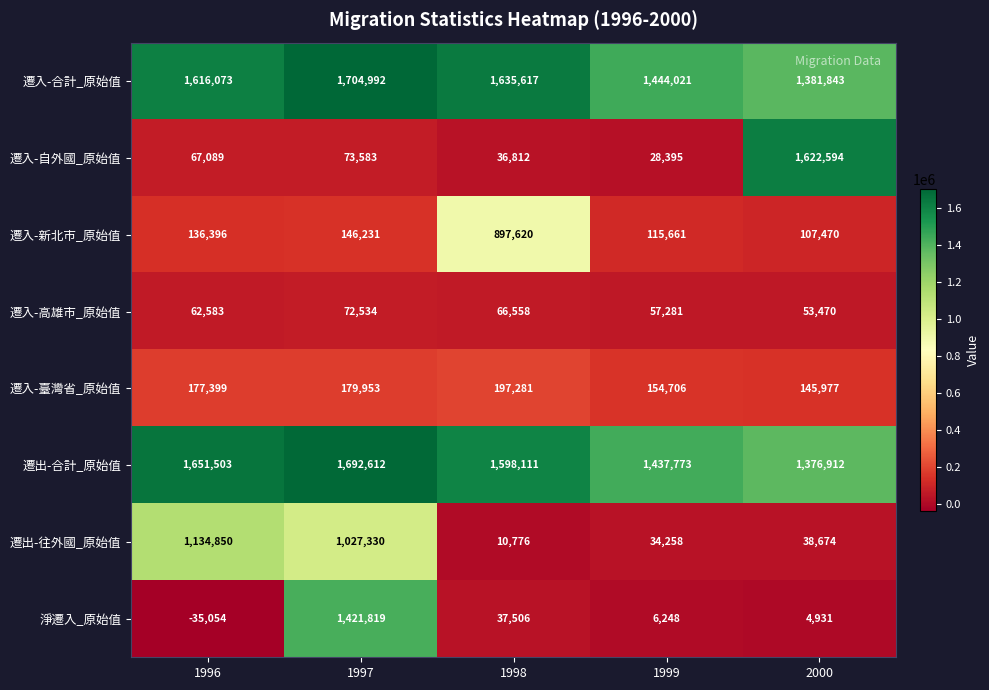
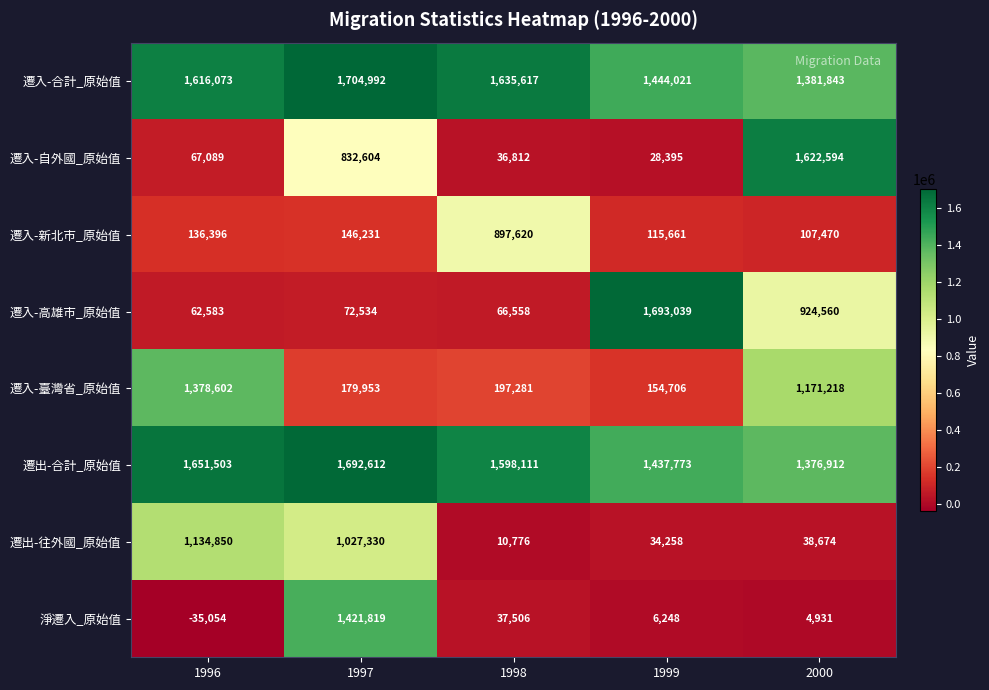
  {
    "遷入-合計_原始值": {
      "1996": "1,616,073",
      "1997": "1,704,992",
      "1998": "1,635,617",
      "1999": "1,444,021"
    },
    "遷入-自外國_原始值": {
      "1996": "67,089",
-     "1997": "73,583",
+     "1997": "832,604",
      "1998": "36,812",
      "1999": "28,395",
      "2000": "1,622,594"
    },
    "遷入-新北市_原始值": {
      "1996": "136,396",
      "1997": "146,231",
      "1998": "897,620",
      "1999": "115,661",
      "2000": "107,470"
    },
    "遷入-高雄市_原始值": {
      "1996": "62,583",
      "1997": "72,534",
      "1998": "66,558",
-     "1999": "57,281",
-     "2000": "53,470"
+     "1999": "1,693,039",
+     "2000": "924,560"
    },
    "遷入-臺灣省_原始值": {
-     "1996": "177,399",
+     "1996": "1,378,602",
      "1997": "179,953",
      "1998": "197,281",
      "1999": "154,706",
-     "2000": "145,977"
+     "2000": "1,171,218"
    },
    "遷出-合計_原始值": {
      "1996": "1,651,503",
      "1997": "1,692,612",
      "1998": "1,598,111",
      "1999": "1,437,773",
      "2000": "1,376,912"
    },
    "遷出-往外國_原始值": {
      "1996": "1,134,850",
      "1997": "1,027,330",
      "1998": "10,776",
      "1999": "34,258",
      "2000": "38,674"
    },
    "淨遷入_原始值": {
      "1996": "-35,054",
      "1997": "1,421,819",
      "1998": "37,506",
      "1999": "6,248",
      "2000": "4,931"
    }
  }
